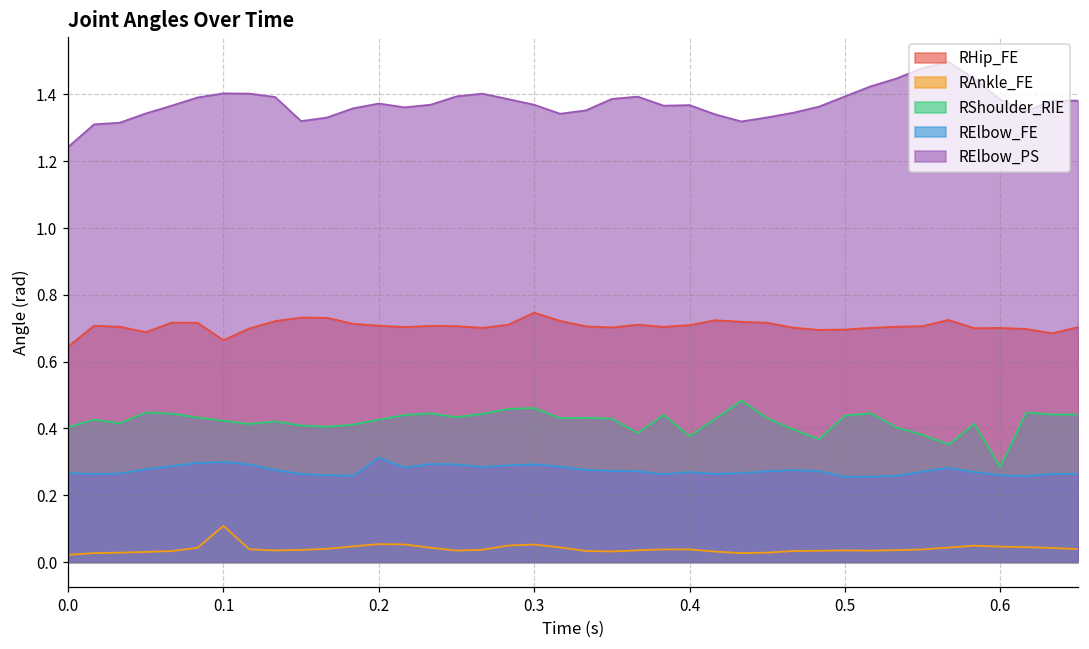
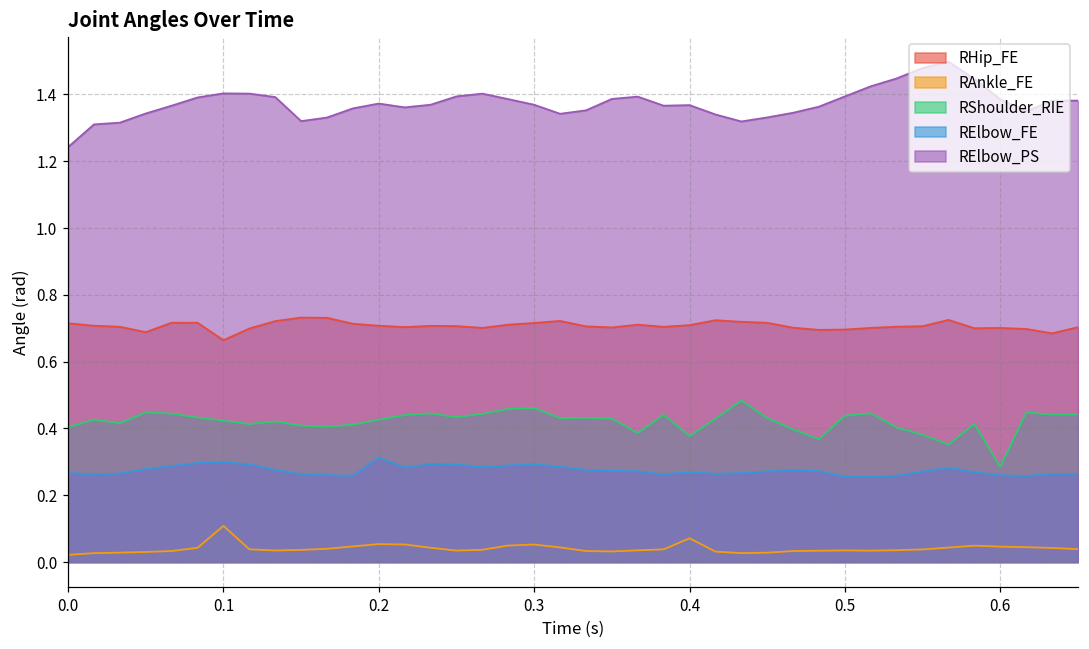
  {
    "RHip_FE": {
-     "0.0": 0.64,
+     "0.0": 0.71,
      "0.1": 0.66,
      "0.2": 0.71,
-     "0.3": 0.75,
+     "0.3": 0.72,
      "0.4": 0.71,
      "0.5": 0.70,
      "0.6": 0.70
    },
    "RAnkle_FE": {
      "0.0": 0.02,
      "0.1": 0.11,
      "0.2": 0.05,
      "0.3": 0.05,
-     "0.4": 0.04,
+     "0.4": 0.07,
      "0.5": 0.03,
      "0.6": 0.05
    },
    "RShoulder_RIE": {
      "0.0": 0.40,
      "0.1": 0.42,
      "0.2": 0.43,
      "0.3": 0.46,
      "0.4": 0.38,
      "0.5": 0.44,
      "0.6": 0.28
    },
    "RElbow_FE": {
      "0.0": 0.27,
      "0.1": 0.30,
      "0.2": 0.31,
      "0.3": 0.29,
      "0.4": 0.27,
      "0.5": 0.26,
      "0.6": 0.26
    },
    "RElbow_PS": {
      "0.0": 1.24,
      "0.1": 1.40,
      "0.2": 1.37,
      "0.3": 1.37,
      "0.4": 1.37,
      "0.5": 1.39
    }
  }
